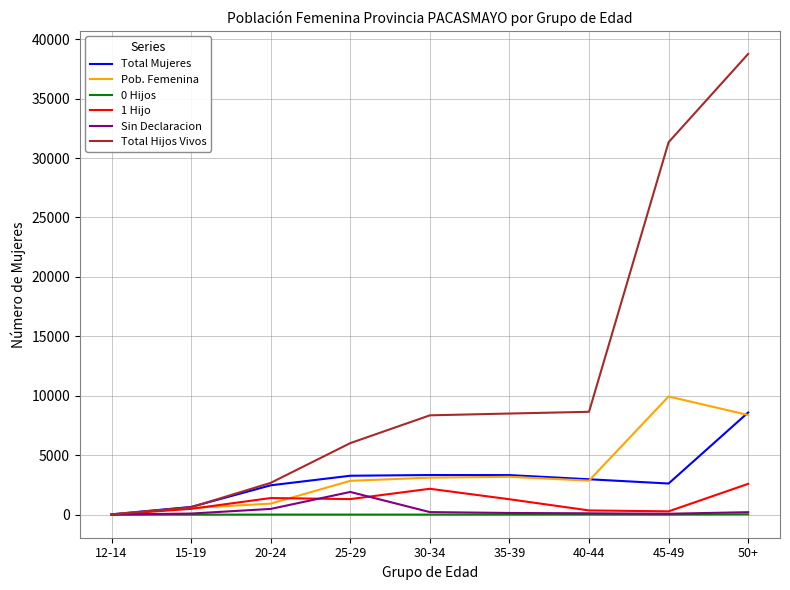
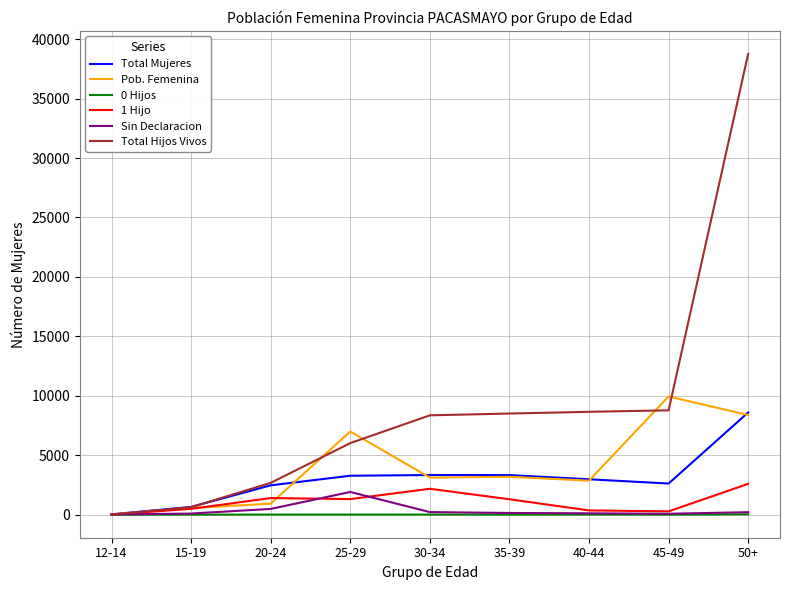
  {
    "Total Mujeres": {
      "25-29": 3300,
      "30-34": 3300,
      "45-49": 2600
    },
    "Pob. Femenina": {
      "20-24": 900,
-     "25-29": 2800,
+     "25-29": 7000,
      "30-34": 3100,
      "45-49": 9900
    },
    "0 Hijos": {
      "20-24": 0,
      "25-29": 0
    },
    "1 Hijo": {
      "20-24": 1400,
      "25-29": 1300,
      "30-34": 2200,
      "35-39": 1300,
      "40-44": 400,
      "50+": 2600
    },
    "Sin Declaracion": {
      "20-24": 500,
      "25-29": 1900
    },
    "Total Hijos Vivos": {
      "25-29": 6000,
      "30-34": 8400,
      "35-39": 8500,
      "40-44": 8700,
-     "45-49": 31300,
+     "45-49": 8800,
      "50+": 38800
    }
  }
